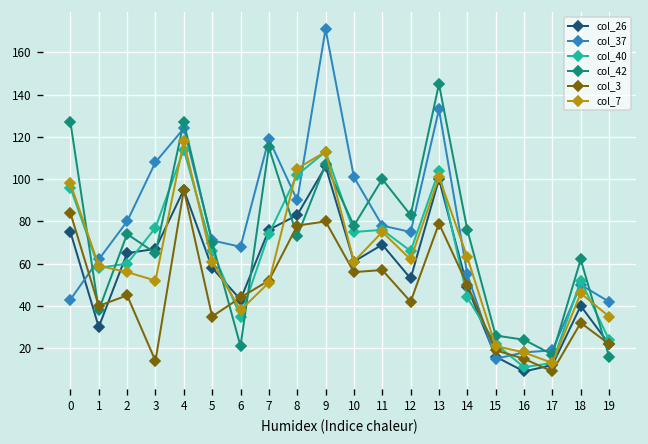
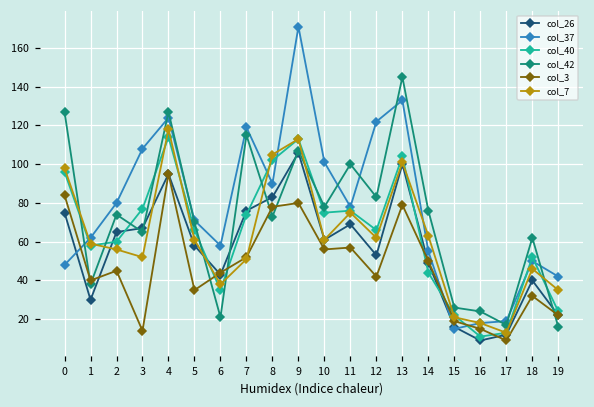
  {
    "col_26": {
      "0": 75,
      "1": 30,
      "2": 65,
      "3": 67,
      "5": 58,
      "7": 76,
      "8": 83,
      "11": 69,
      "12": 53,
      "16": 9,
      "18": 40
    },
    "col_37": {
-     "0": 43,
+     "0": 48,
      "1": 62,
      "2": 80,
      "3": 108,
      "4": 124,
-     "6": 68,
+     "6": 58,
      "7": 119,
      "8": 90,
      "9": 171,
      "10": 101,
      "11": 78,
-     "12": 75,
+     "12": 122,
      "13": 133,
      "14": 55,
      "17": 19,
      "18": 50,
      "19": 42
    },
    "col_3": {
      "0": 84,
      "1": 40,
      "2": 45,
      "3": 14,
      "5": 35,
      "8": 78,
      "9": 80,
      "10": 56,
      "11": 57,
      "12": 42,
      "13": 79,
      "15": 19,
      "16": 15,
      "17": 9,
      "18": 32
    },
    "col_7": {
      "0": 98,
      "2": 56,
      "3": 52,
      "4": 118,
      "5": 61,
      "6": 38,
      "8": 105,
      "12": 62,
      "14": 63,
      "18": 46,
      "19": 35
    }
  }
